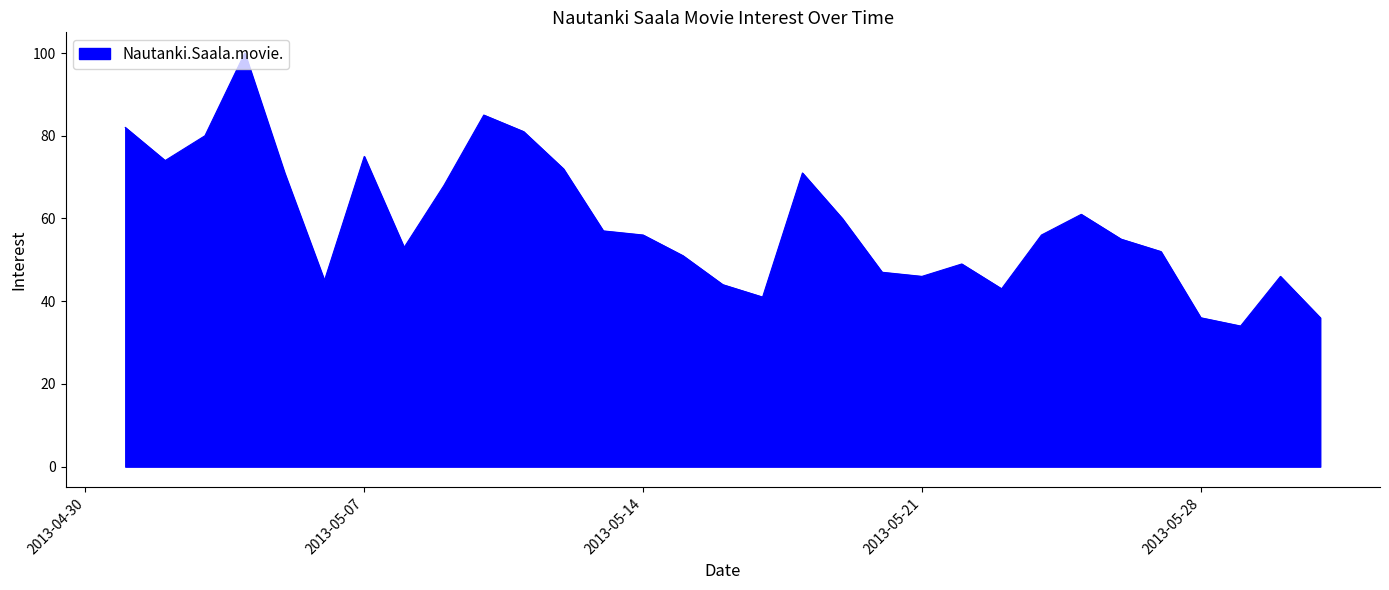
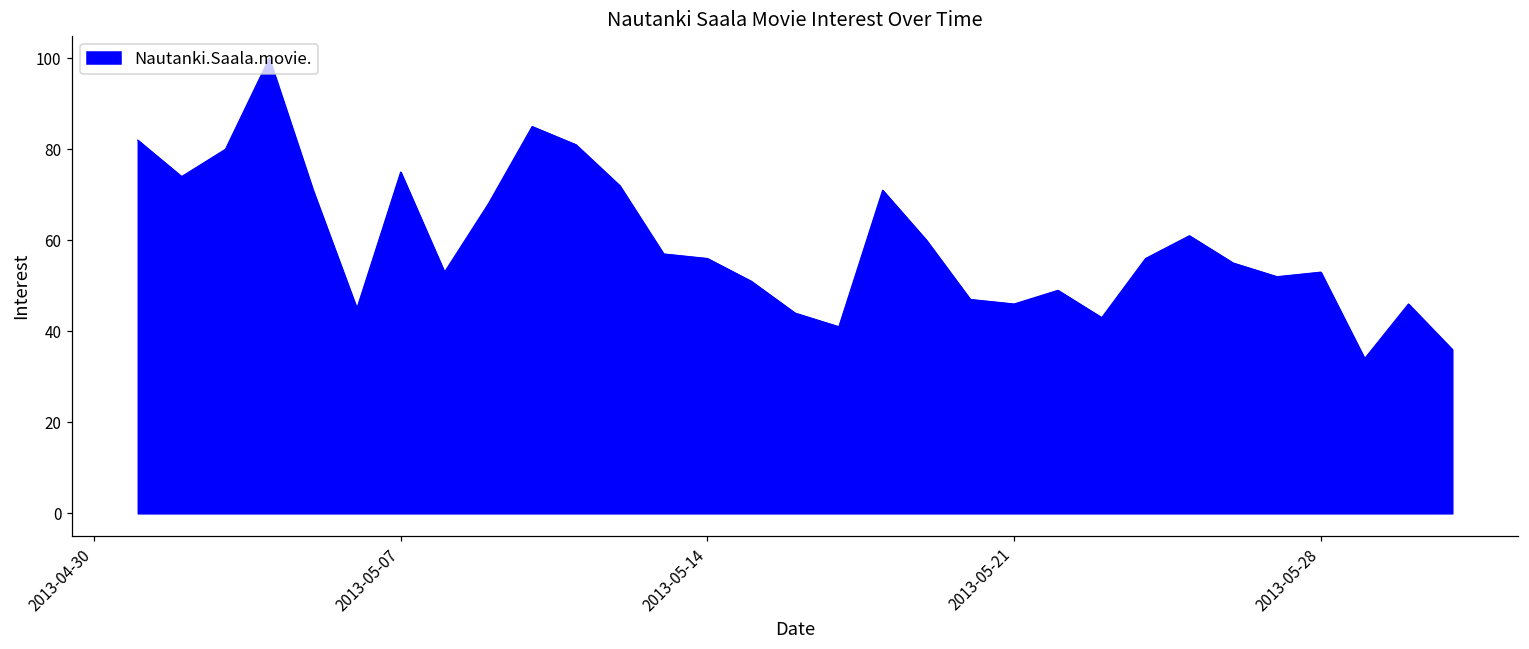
  {
    "2013-05-07": 75,
    "2013-05-14": 56,
    "2013-05-21": 46,
-   "2013-05-28": 36
+   "2013-05-28": 53
  }
